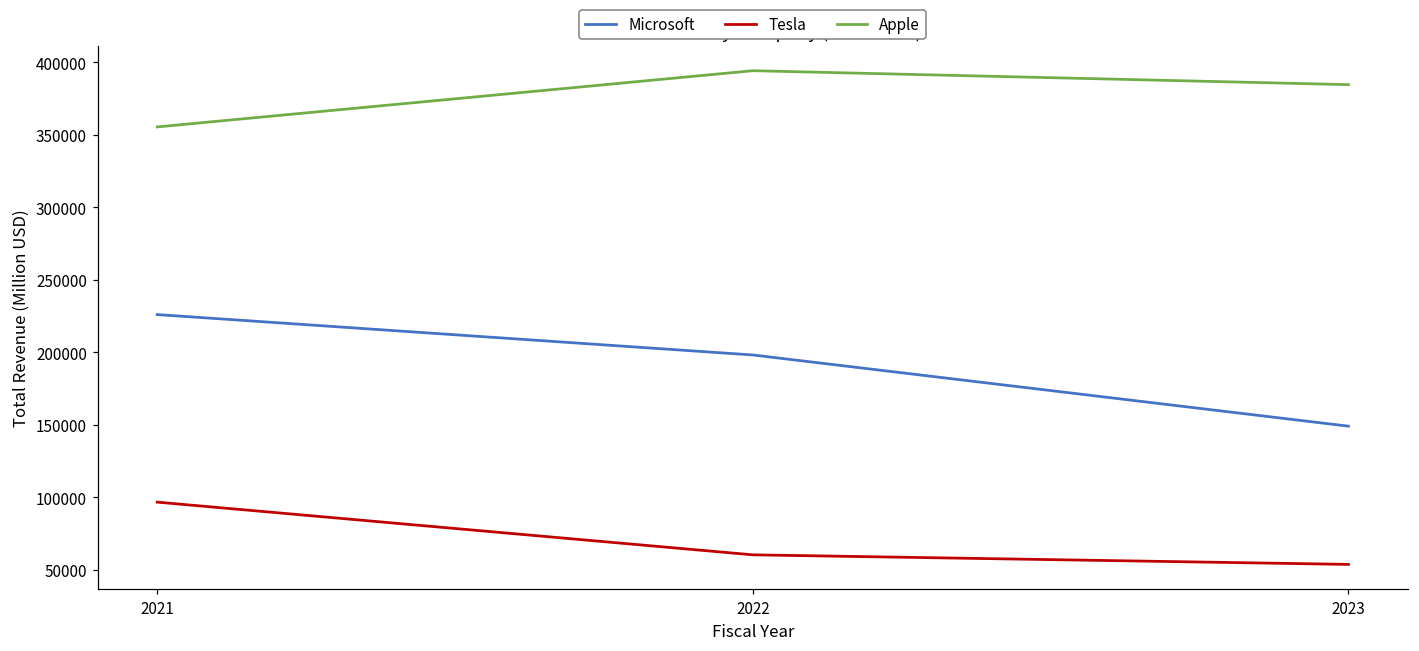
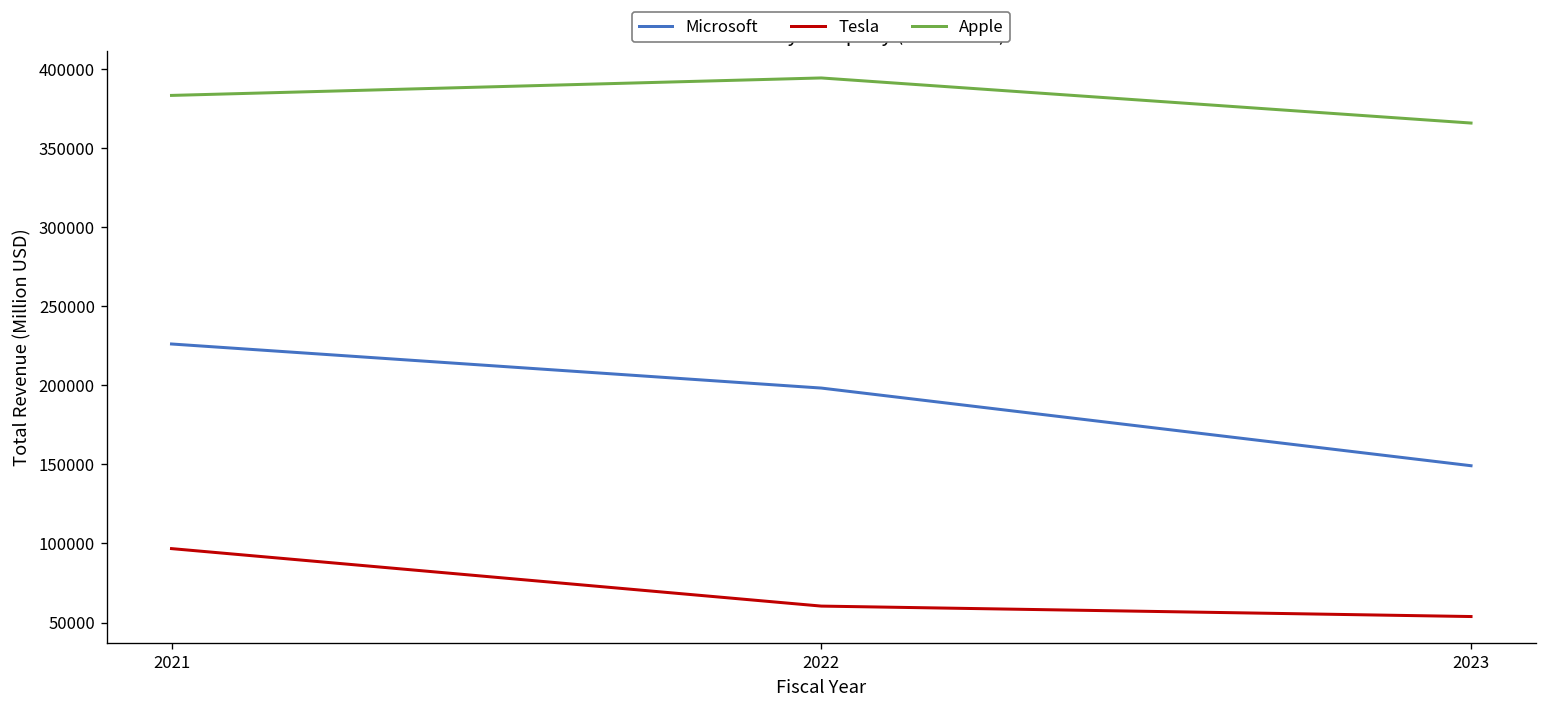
  {
    "Microsoft": {
      "2021": 226000,
      "2022": 198000,
      "2023": 149000
    },
    "Tesla": {
      "2021": 97000,
      "2022": 60000,
      "2023": 54000
    },
    "Apple": {
-     "2021": 356000,
+     "2021": 383000,
      "2022": 394000,
-     "2023": 385000
+     "2023": 366000
    }
  }
